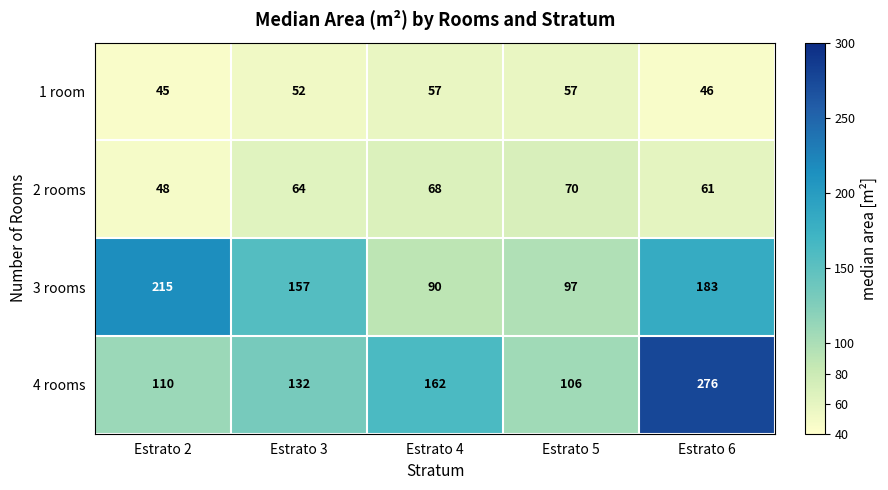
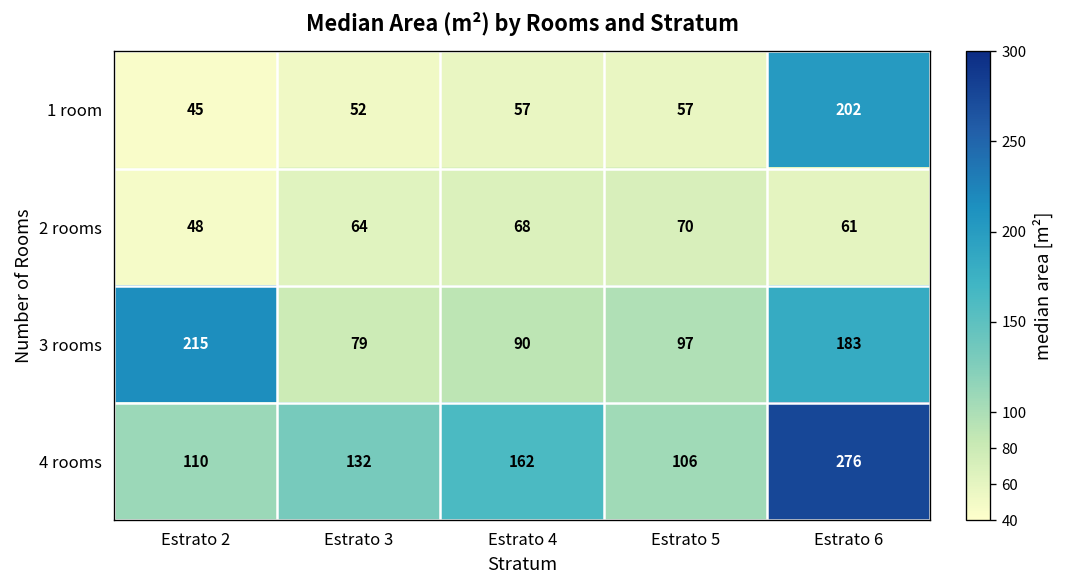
  {
    "1 room": {
      "Estrato 2": 45,
      "Estrato 3": 52,
      "Estrato 4": 57,
      "Estrato 5": 57,
-     "Estrato 6": 46
+     "Estrato 6": 202
    },
    "2 rooms": {
      "Estrato 2": 48,
      "Estrato 3": 64,
      "Estrato 4": 68,
      "Estrato 5": 70,
      "Estrato 6": 61
    },
    "3 rooms": {
      "Estrato 2": 215,
-     "Estrato 3": 157,
+     "Estrato 3": 79,
      "Estrato 4": 90,
      "Estrato 5": 97,
      "Estrato 6": 183
    },
    "4 rooms": {
      "Estrato 2": 110,
      "Estrato 3": 132,
      "Estrato 4": 162,
      "Estrato 5": 106,
      "Estrato 6": 276
    }
  }
